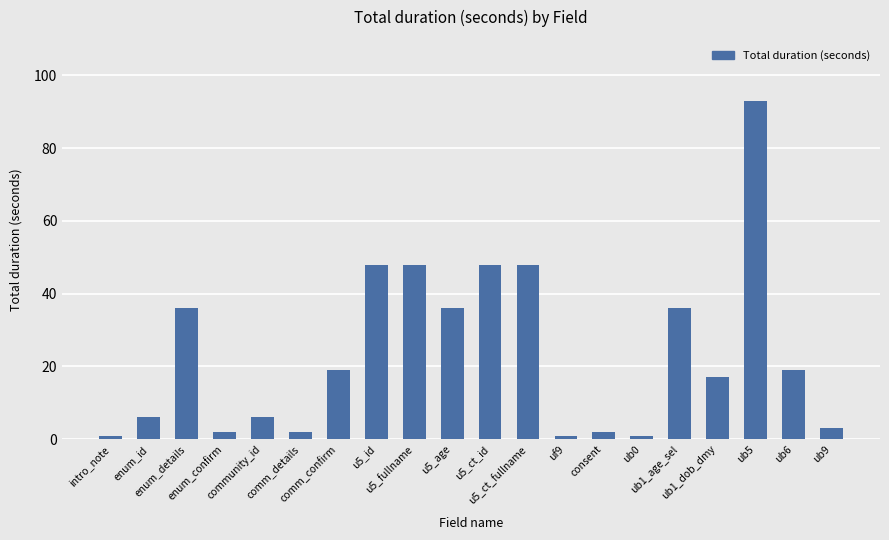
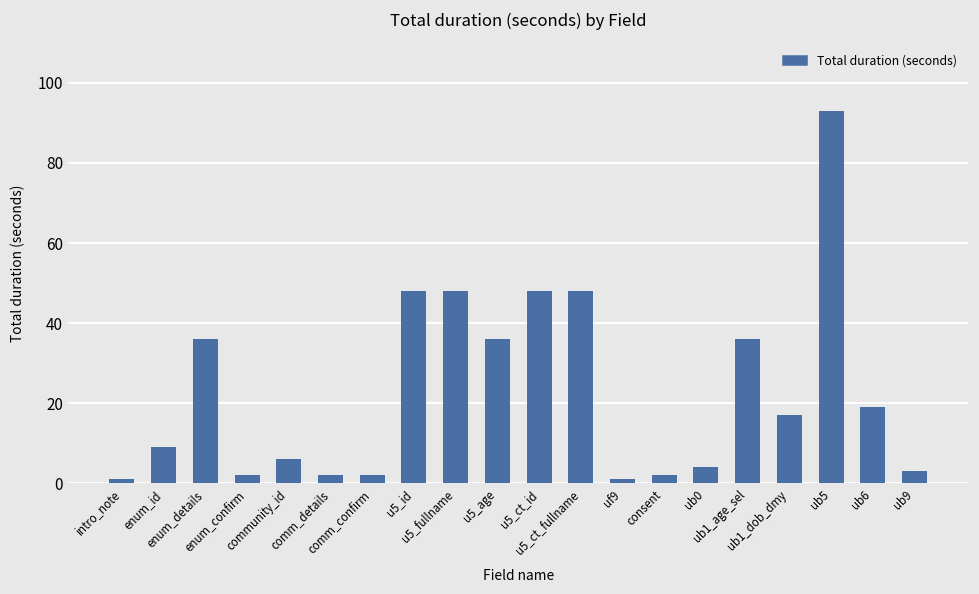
  {
    "intro_note": 1,
-   "enum_id": 6,
+   "enum_id": 9,
    "enum_details": 36,
    "enum_confirm": 2,
    "community_id": 6,
    "comm_details": 2,
-   "comm_confirm": 19,
+   "comm_confirm": 2,
    "u5_id": 48,
    "u5_fullname": 48,
    "u5_age": 36,
    "u5_ct_id": 48,
    "u5_ct_fullname": 48,
    "uf9": 1,
    "consent": 2,
-   "ub0": 1,
+   "ub0": 4,
    "ub1_age_sel": 36,
    "ub1_dob_dmy": 17,
    "ub5": 93,
    "ub6": 19,
    "ub9": 3
  }
